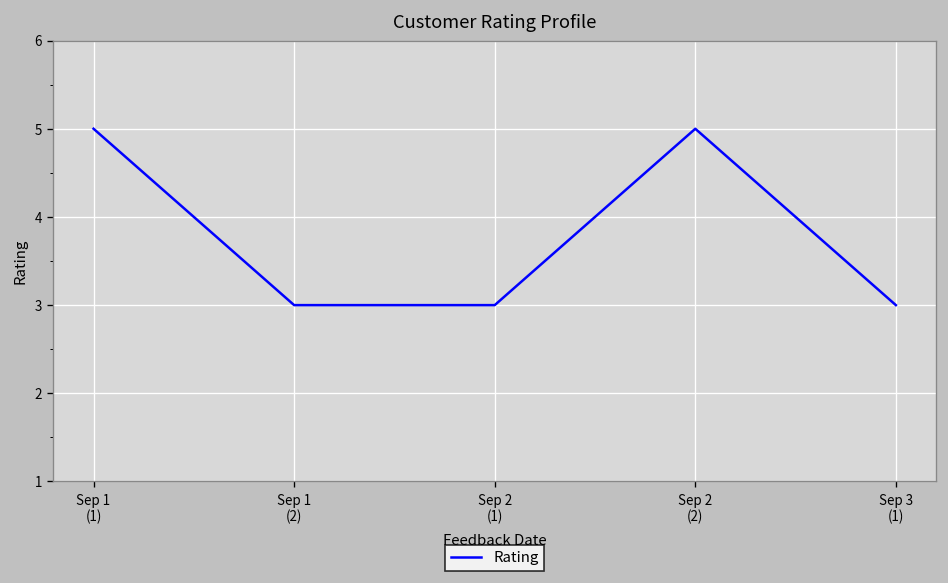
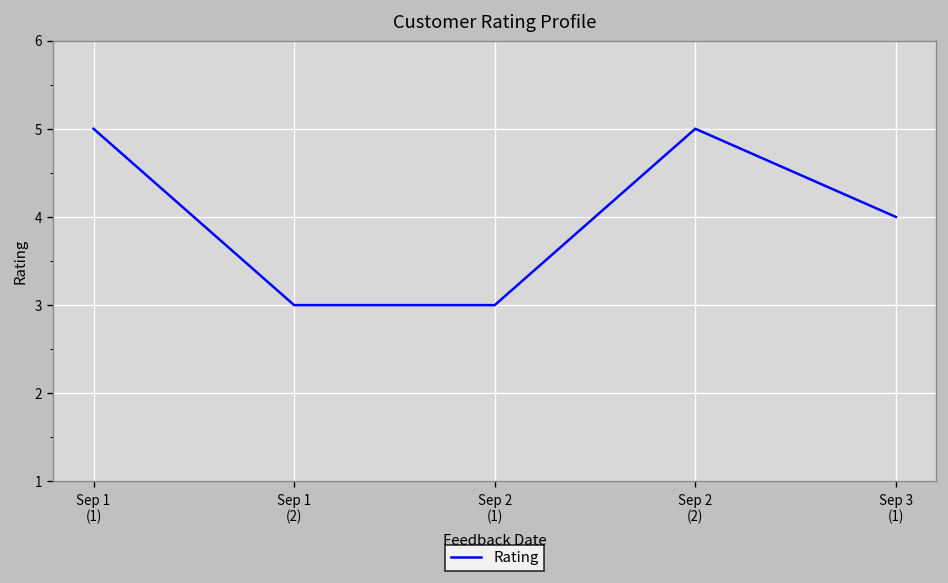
  {
    "Sep 1 (1)": 5,
    "Sep 1 (2)": 3,
    "Sep 2 (1)": 3,
    "Sep 2 (2)": 5,
-   "Sep 3 (1)": 3
+   "Sep 3 (1)": 4
  }
